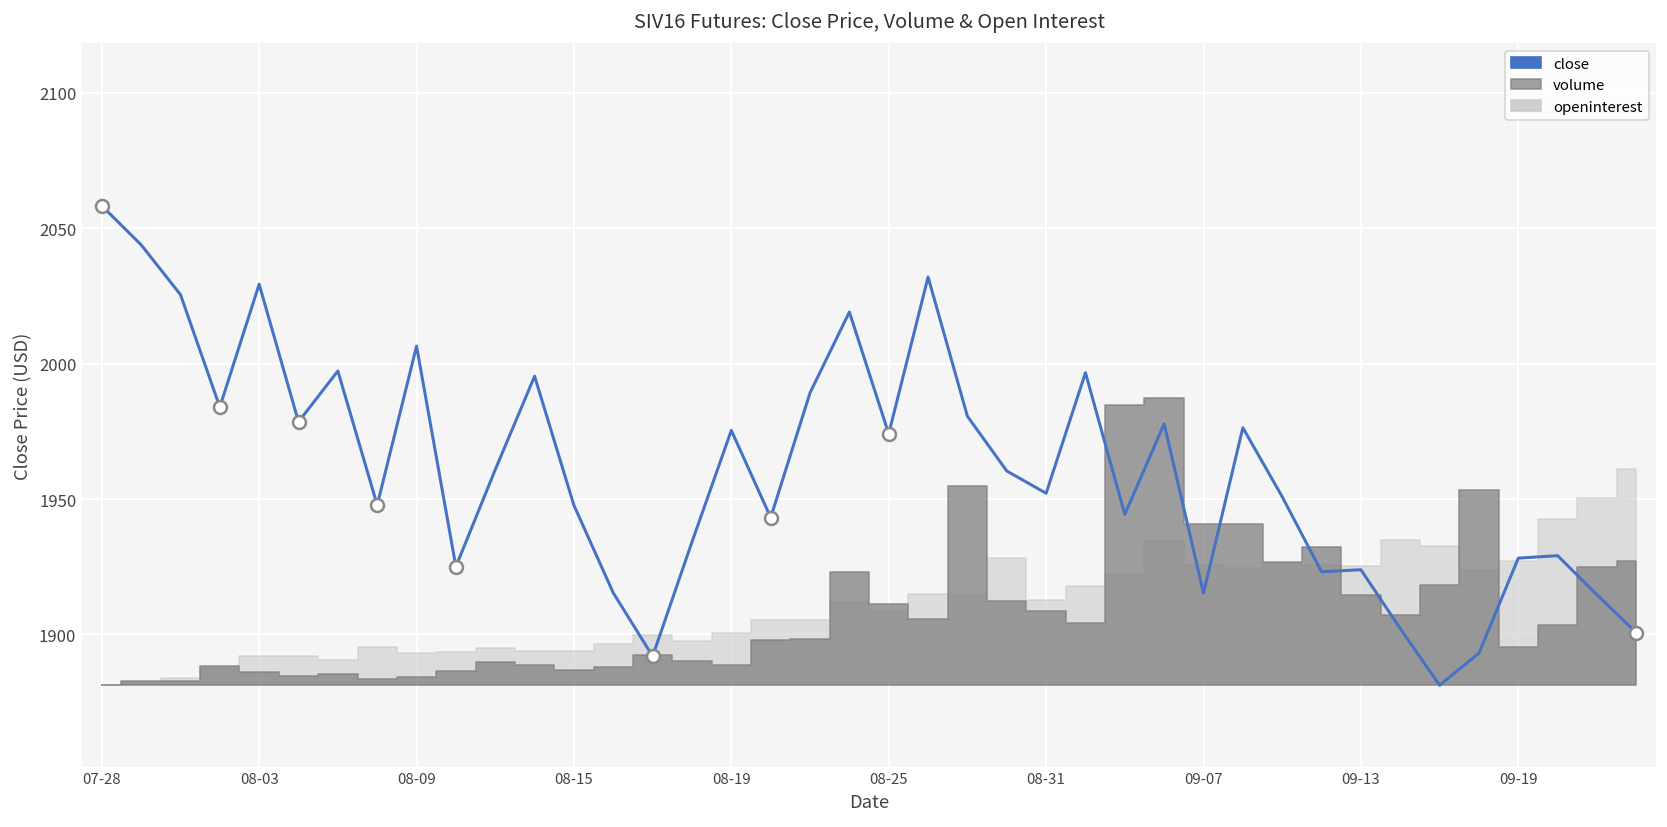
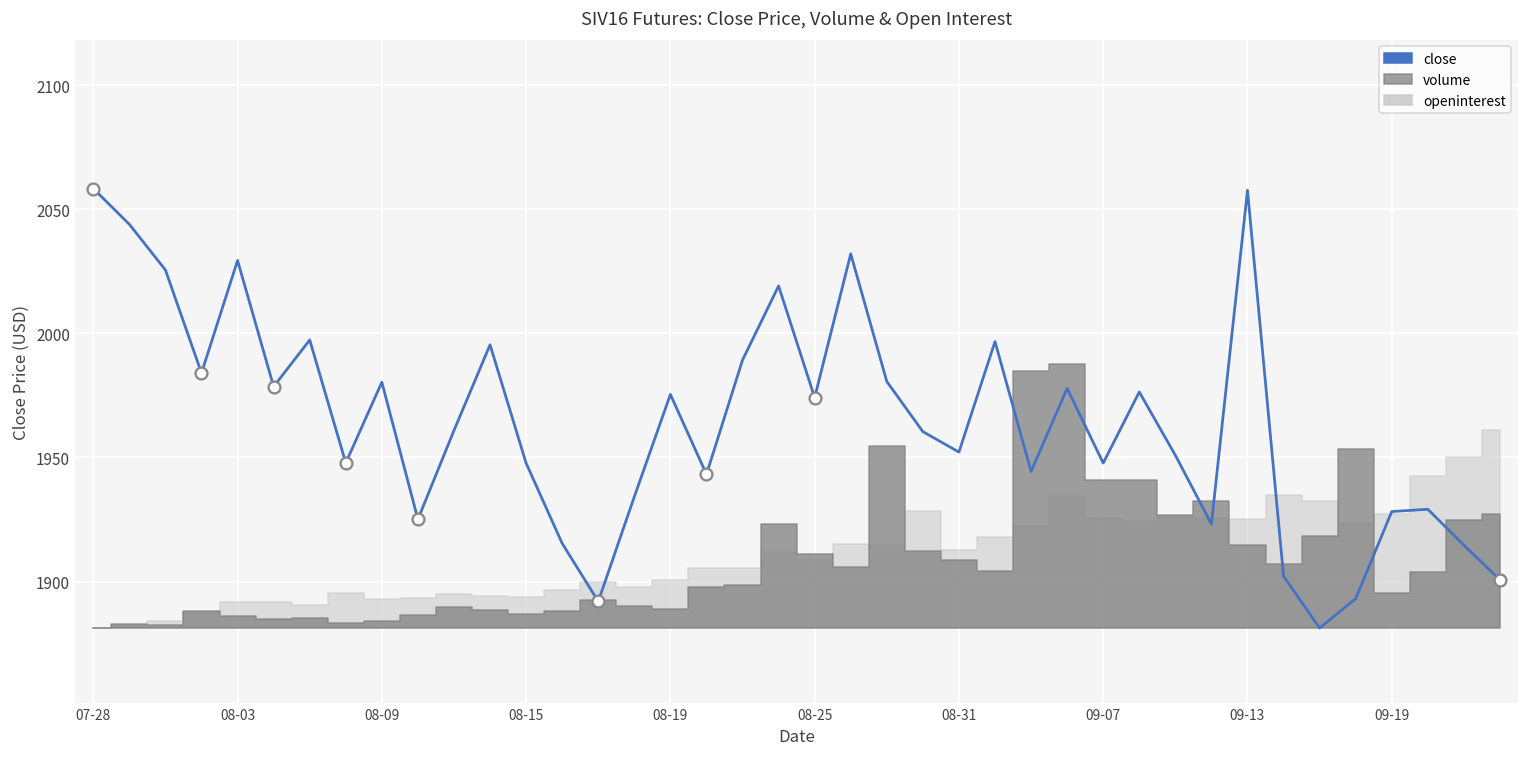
  {
    "close": {
      "08-03": 2029,
-     "08-09": 2006,
+     "08-09": 1980,
      "08-15": 1948,
      "08-19": 1975,
      "08-31": 1952,
-     "09-07": 1915,
-     "09-13": 1924,
+     "09-07": 1948,
+     "09-13": 2058,
      "09-19": 1928
    }
  }
